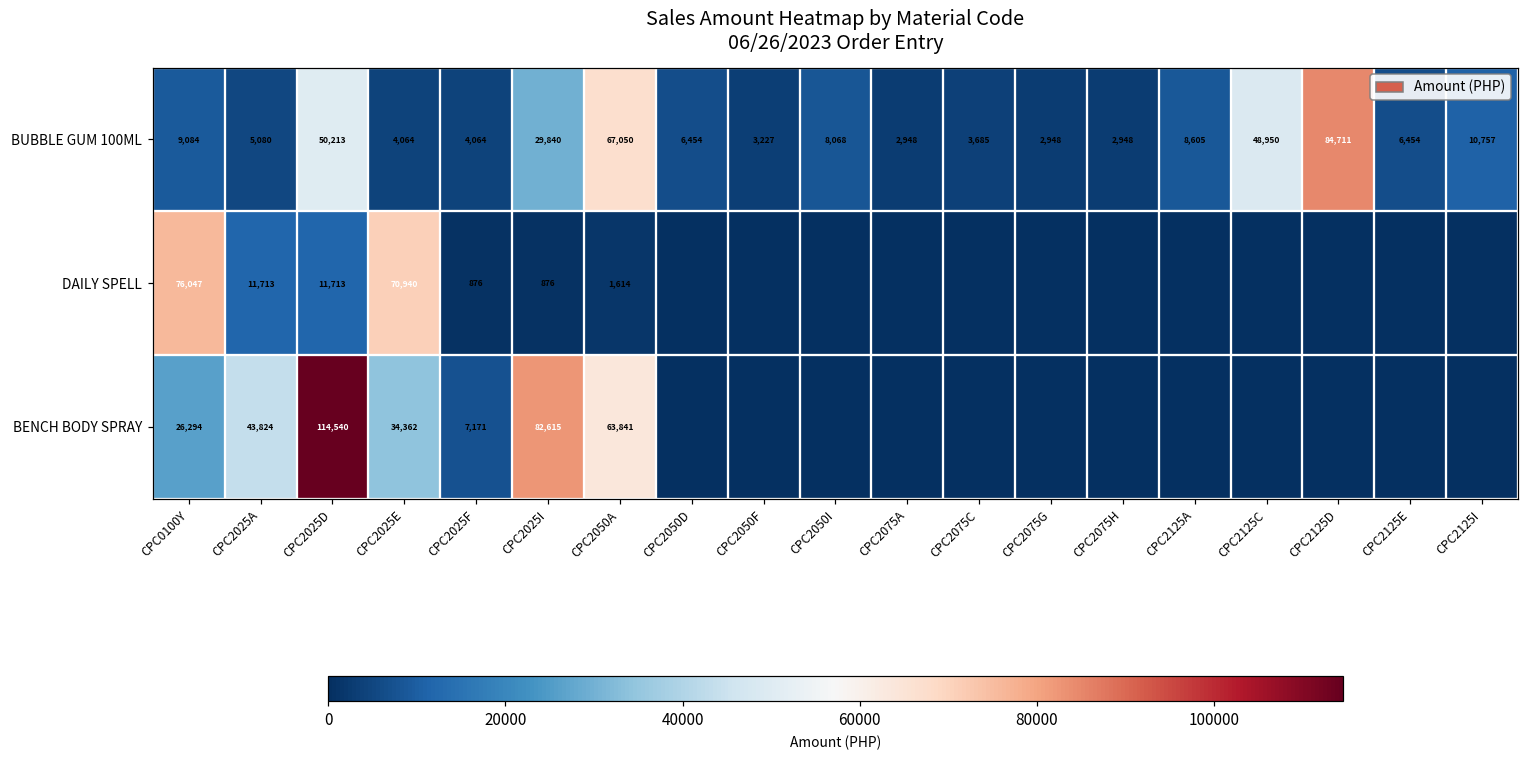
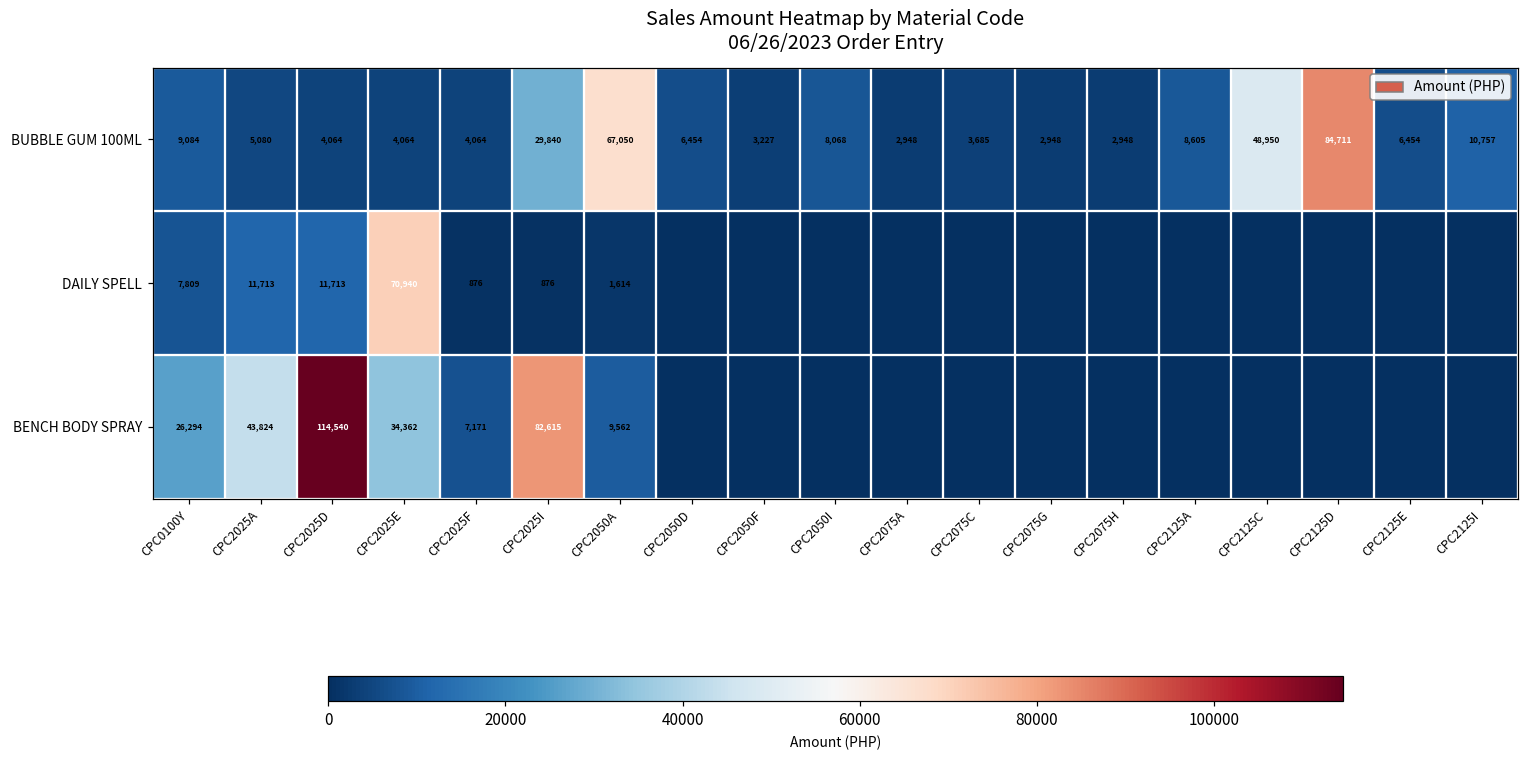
  {
    "BUBBLE GUM 100ML": {
      "CPC0100Y": "9,084",
      "CPC2025A": "5,080",
-     "CPC2025D": "50,213",
+     "CPC2025D": "4,064",
      "CPC2025E": "4,064",
      "CPC2025F": "4,064",
      "CPC2025I": "29,840",
      "CPC2050A": "67,050",
      "CPC2050D": "6,454",
      "CPC2050F": "3,227",
      "CPC2050I": "8,068",
      "CPC2075A": "2,948",
      "CPC2075C": "3,685",
      "CPC2075G": "2,948",
      "CPC2075H": "2,948",
      "CPC2125A": "8,605",
      "CPC2125C": "48,950",
      "CPC2125D": "84,711",
      "CPC2125E": "6,454",
      "CPC2125I": "10,757"
    },
    "DAILY SPELL": {
-     "CPC0100Y": "76,047",
+     "CPC0100Y": "7,809",
      "CPC2025A": "11,713",
      "CPC2025D": "11,713",
      "CPC2025E": "70,940",
      "CPC2025F": "876",
      "CPC2025I": "876",
      "CPC2050A": "1,614"
    },
    "BENCH BODY SPRAY": {
      "CPC0100Y": "26,294",
      "CPC2025A": "43,824",
      "CPC2025D": "114,540",
      "CPC2025E": "34,362",
      "CPC2025F": "7,171",
      "CPC2025I": "82,615",
-     "CPC2050A": "63,841"
+     "CPC2050A": "9,562"
    }
  }
